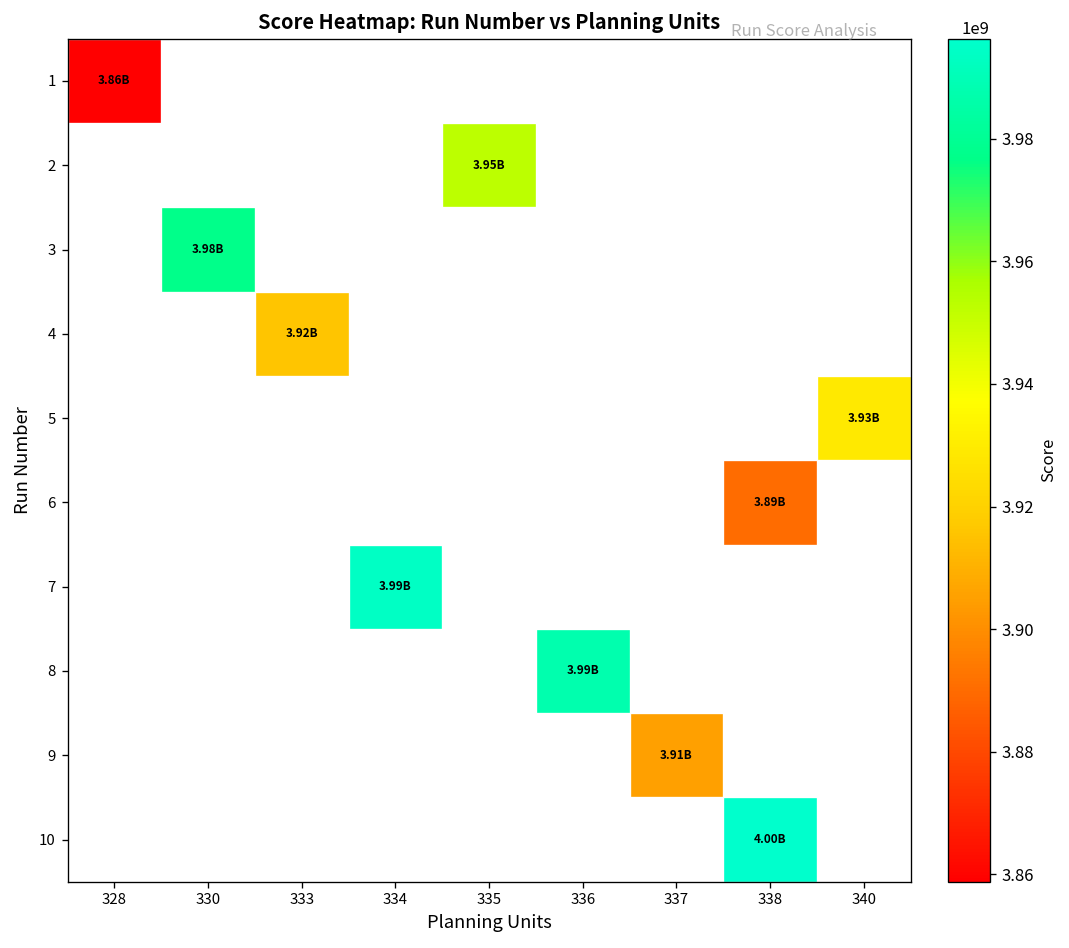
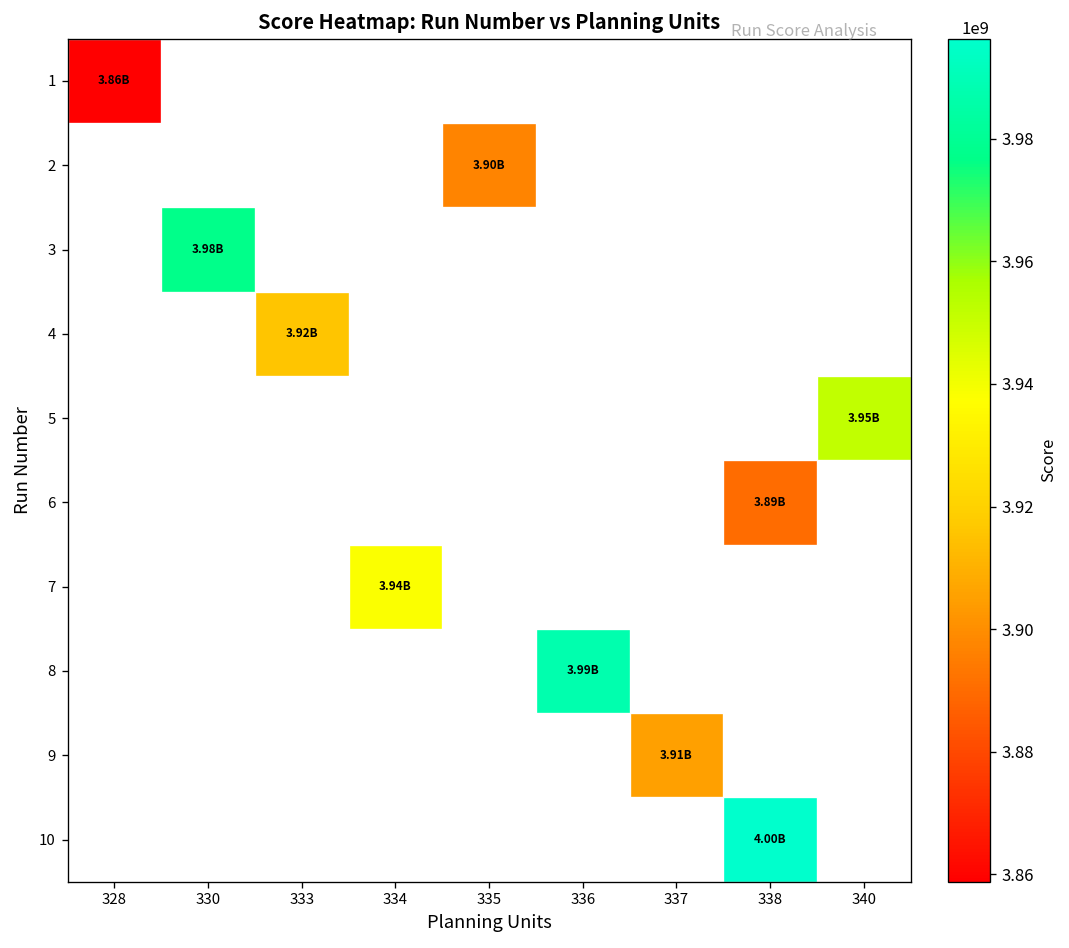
  {
    "1": {
      "328": "3.86B"
    },
    "2": {
-     "335": "3.95B"
+     "335": "3.90B"
    },
    "3": {
      "330": "3.98B"
    },
    "4": {
      "333": "3.92B"
    },
    "5": {
-     "340": "3.93B"
+     "340": "3.95B"
    },
    "6": {
      "338": "3.89B"
    },
    "7": {
-     "334": "3.99B"
+     "334": "3.94B"
    },
    "8": {
      "336": "3.99B"
    },
    "9": {
      "337": "3.91B"
    },
    "10": {
      "338": "4.00B"
    }
  }
